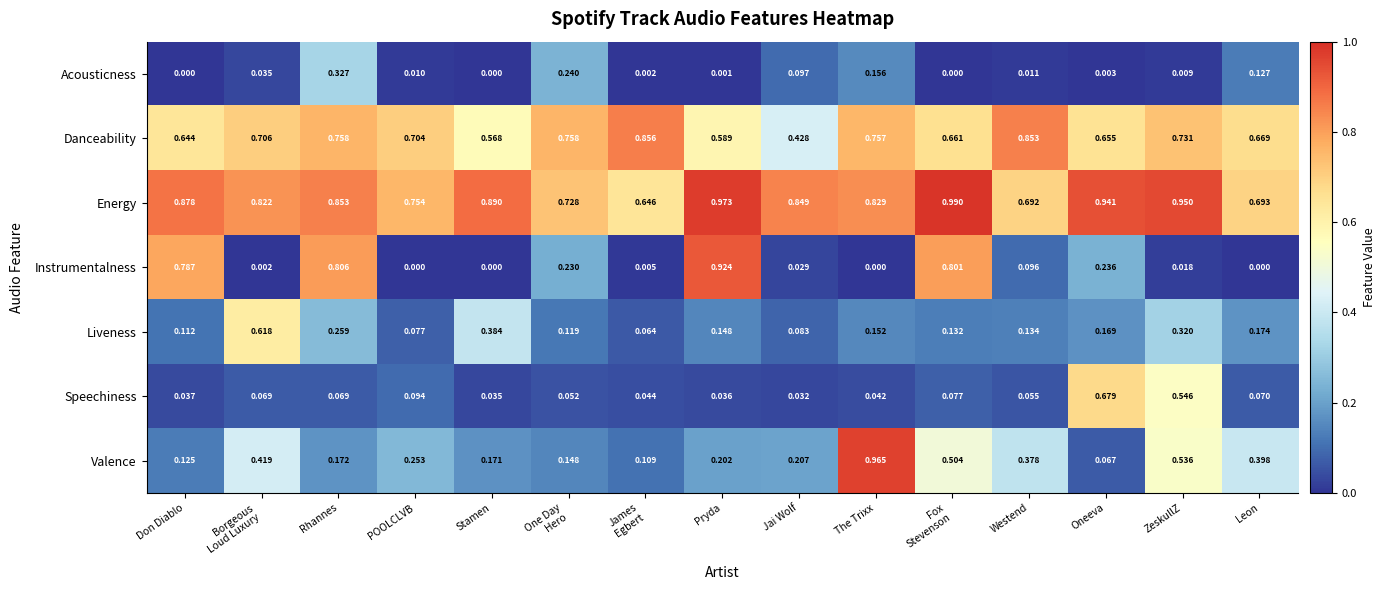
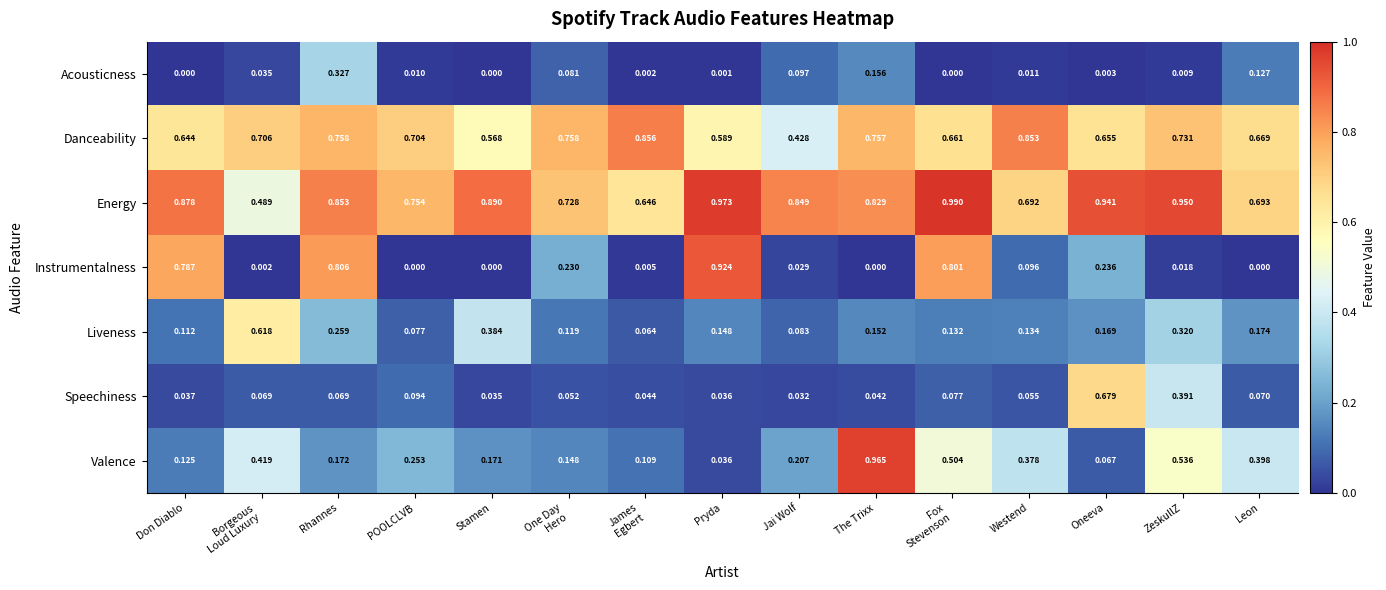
  {
    "Acousticness": {
      "Don Diablo": 0.000,
      "Borgeous Loud Luxury": 0.035,
      "Rhannes": 0.327,
      "POOLCLVB": 0.010,
      "Stamen": 0.000,
-     "One Day Hero": 0.240,
+     "One Day Hero": 0.081,
      "James Egbert": 0.002,
      "Pryda": 0.001,
      "Jai Wolf": 0.097,
      "The Trixx": 0.156,
      "Fox Stevenson": 0.000,
      "Westend": 0.011,
      "Oneeva": 0.003,
      "ZeskullZ": 0.009,
      "Leon": 0.127
    },
    "Danceability": {
      "Don Diablo": 0.644,
      "Borgeous Loud Luxury": 0.706,
      "Rhannes": 0.758,
      "POOLCLVB": 0.704,
      "Stamen": 0.568,
      "One Day Hero": 0.758,
      "James Egbert": 0.856,
      "Pryda": 0.589,
      "Jai Wolf": 0.428,
      "The Trixx": 0.757,
      "Fox Stevenson": 0.661,
      "Westend": 0.853,
      "Oneeva": 0.655,
      "ZeskullZ": 0.731,
      "Leon": 0.669
    },
    "Energy": {
      "Don Diablo": 0.878,
-     "Borgeous Loud Luxury": 0.822,
+     "Borgeous Loud Luxury": 0.489,
      "Rhannes": 0.853,
      "POOLCLVB": 0.754,
      "Stamen": 0.890,
      "One Day Hero": 0.728,
      "James Egbert": 0.646,
      "Pryda": 0.973,
      "Jai Wolf": 0.849,
      "The Trixx": 0.829,
      "Fox Stevenson": 0.990,
      "Westend": 0.692,
      "Oneeva": 0.941,
      "ZeskullZ": 0.950,
      "Leon": 0.693
    },
    "Instrumentalness": {
      "Don Diablo": 0.787,
      "Borgeous Loud Luxury": 0.002,
      "Rhannes": 0.806,
      "POOLCLVB": 0.000,
      "Stamen": 0.000,
      "One Day Hero": 0.230,
      "James Egbert": 0.005,
      "Pryda": 0.924,
      "Jai Wolf": 0.029,
      "The Trixx": 0.000,
      "Fox Stevenson": 0.801,
      "Westend": 0.096,
      "Oneeva": 0.236,
      "ZeskullZ": 0.018,
      "Leon": 0.000
    },
    "Liveness": {
      "Don Diablo": 0.112,
      "Borgeous Loud Luxury": 0.618,
      "Rhannes": 0.259,
      "POOLCLVB": 0.077,
      "Stamen": 0.384,
      "One Day Hero": 0.119,
      "James Egbert": 0.064,
      "Pryda": 0.148,
      "Jai Wolf": 0.083,
      "The Trixx": 0.152,
      "Fox Stevenson": 0.132,
      "Westend": 0.134,
      "Oneeva": 0.169,
      "ZeskullZ": 0.320,
      "Leon": 0.174
    },
    "Speechiness": {
      "Don Diablo": 0.037,
      "Borgeous Loud Luxury": 0.069,
      "Rhannes": 0.069,
      "POOLCLVB": 0.094,
      "Stamen": 0.035,
      "One Day Hero": 0.052,
      "James Egbert": 0.044,
      "Pryda": 0.036,
      "Jai Wolf": 0.032,
      "The Trixx": 0.042,
      "Fox Stevenson": 0.077,
      "Westend": 0.055,
      "Oneeva": 0.679,
-     "ZeskullZ": 0.546,
+     "ZeskullZ": 0.391,
      "Leon": 0.070
    },
    "Valence": {
      "Don Diablo": 0.125,
      "Borgeous Loud Luxury": 0.419,
      "Rhannes": 0.172,
      "POOLCLVB": 0.253,
      "Stamen": 0.171,
      "One Day Hero": 0.148,
      "James Egbert": 0.109,
-     "Pryda": 0.202,
+     "Pryda": 0.036,
      "Jai Wolf": 0.207,
      "The Trixx": 0.965,
      "Fox Stevenson": 0.504,
      "Westend": 0.378,
      "Oneeva": 0.067,
      "ZeskullZ": 0.536,
      "Leon": 0.398
    }
  }
